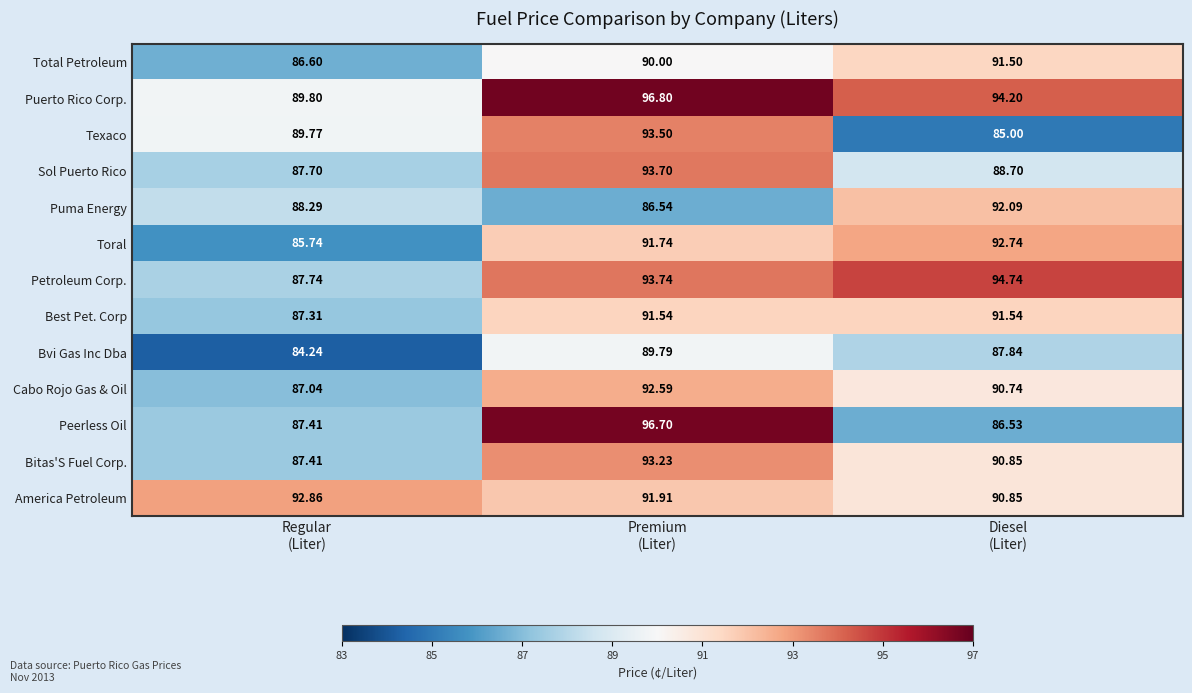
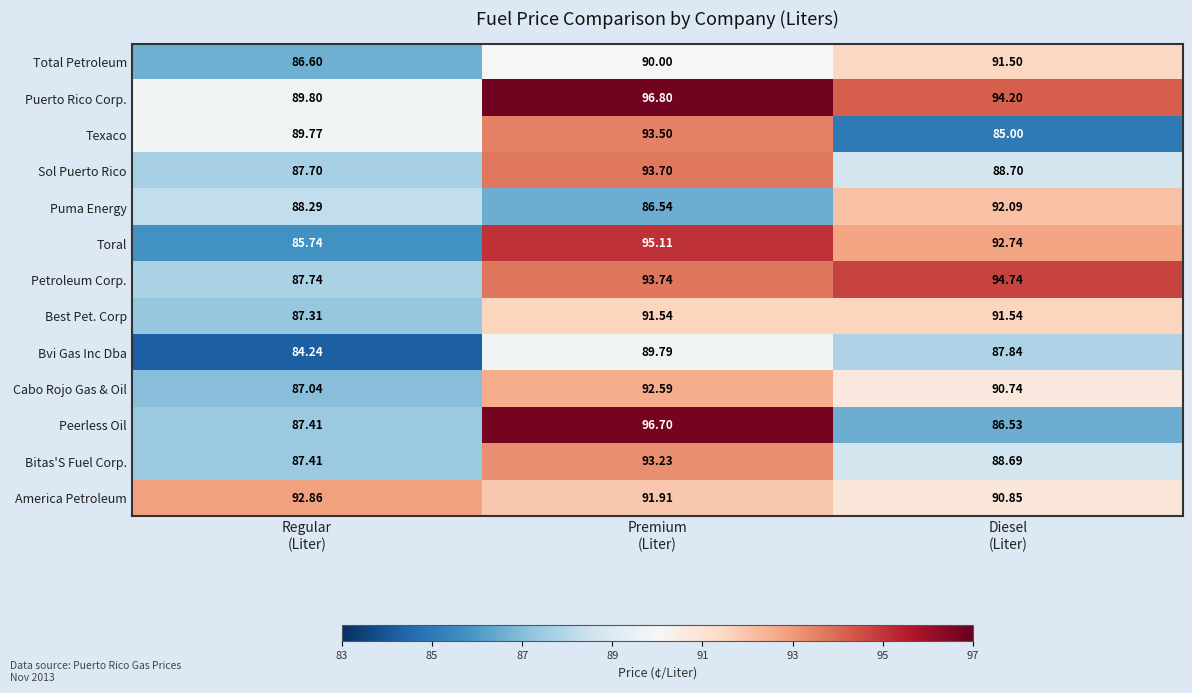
  {
    "Total Petroleum": {
      "Regular (Liter)": 86.60,
      "Premium (Liter)": 90.00,
      "Diesel (Liter)": 91.50
    },
    "Puerto Rico Corp.": {
      "Regular (Liter)": 89.80,
      "Premium (Liter)": 96.80,
      "Diesel (Liter)": 94.20
    },
    "Texaco": {
      "Regular (Liter)": 89.77,
      "Premium (Liter)": 93.50,
      "Diesel (Liter)": 85.00
    },
    "Sol Puerto Rico": {
      "Regular (Liter)": 87.70,
      "Premium (Liter)": 93.70,
      "Diesel (Liter)": 88.70
    },
    "Puma Energy": {
      "Regular (Liter)": 88.29,
      "Premium (Liter)": 86.54,
      "Diesel (Liter)": 92.09
    },
    "Toral": {
      "Regular (Liter)": 85.74,
-     "Premium (Liter)": 91.74,
+     "Premium (Liter)": 95.11,
      "Diesel (Liter)": 92.74
    },
    "Petroleum Corp.": {
      "Regular (Liter)": 87.74,
      "Premium (Liter)": 93.74,
      "Diesel (Liter)": 94.74
    },
    "Best Pet. Corp": {
      "Regular (Liter)": 87.31,
      "Premium (Liter)": 91.54,
      "Diesel (Liter)": 91.54
    },
    "Bvi Gas Inc Dba": {
      "Regular (Liter)": 84.24,
      "Premium (Liter)": 89.79,
      "Diesel (Liter)": 87.84
    },
    "Cabo Rojo Gas & Oil": {
      "Regular (Liter)": 87.04,
      "Premium (Liter)": 92.59,
      "Diesel (Liter)": 90.74
    },
    "Peerless Oil": {
      "Regular (Liter)": 87.41,
      "Premium (Liter)": 96.70,
      "Diesel (Liter)": 86.53
    },
    "Bitas'S Fuel Corp.": {
      "Regular (Liter)": 87.41,
      "Premium (Liter)": 93.23,
-     "Diesel (Liter)": 90.85
+     "Diesel (Liter)": 88.69
    },
    "America Petroleum": {
      "Regular (Liter)": 92.86,
      "Premium (Liter)": 91.91,
      "Diesel (Liter)": 90.85
    }
  }
